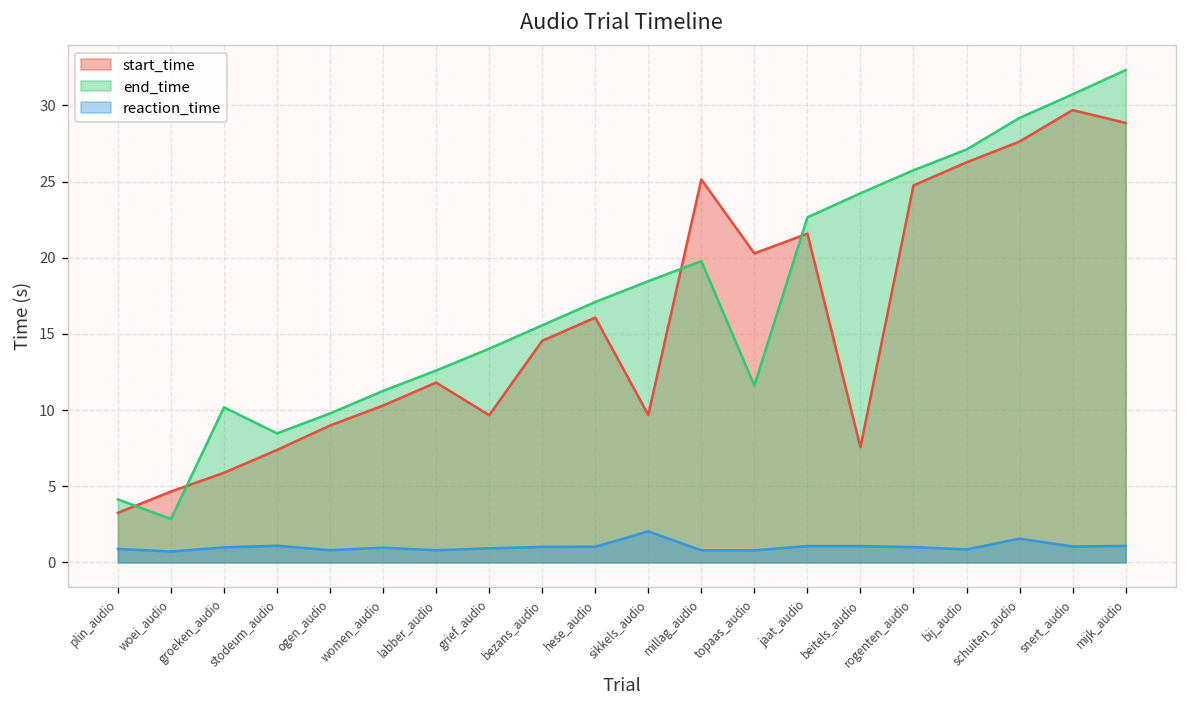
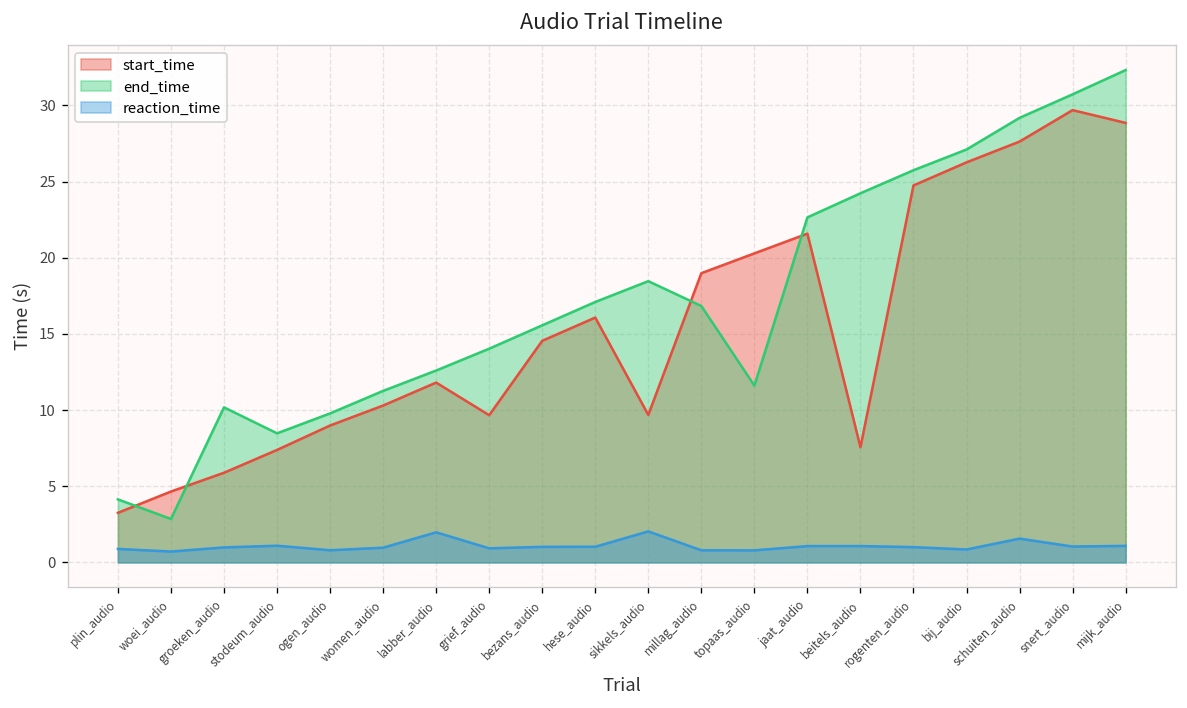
  {
    "start_time": {
      "plin_audio": 3.3,
      "woei_audio": 4.6,
      "groeken_audio": 5.9,
      "stodeum_audio": 7.4,
      "ogen_audio": 9.0,
      "women_audio": 10.3,
      "labber_audio": 11.8,
      "grief_audio": 9.7,
      "bezans_audio": 14.5,
      "hese_audio": 16.1,
      "sikkels_audio": 9.7,
-     "millag_audio": 25.1,
+     "millag_audio": 19.0,
      "topaas_audio": 20.3,
      "jaat_audio": 21.6,
      "beitels_audio": 7.6,
      "rogenten_audio": 24.7,
      "bij_audio": 26.3,
      "schuiten_audio": 27.6,
      "snert_audio": 29.7,
      "mijk_audio": 28.8
    },
    "end_time": {
      "plin_audio": 4.1,
      "woei_audio": 2.8,
      "groeken_audio": 10.2,
      "stodeum_audio": 8.5,
      "ogen_audio": 9.8,
      "women_audio": 11.3,
      "labber_audio": 12.6,
      "grief_audio": 14.0,
      "bezans_audio": 15.6,
      "hese_audio": 17.1,
      "sikkels_audio": 18.5,
-     "millag_audio": 19.8,
+     "millag_audio": 16.8,
      "topaas_audio": 11.6,
      "jaat_audio": 22.6,
      "beitels_audio": 24.2,
      "rogenten_audio": 25.7,
      "bij_audio": 27.1,
      "schuiten_audio": 29.2,
      "snert_audio": 30.7,
      "mijk_audio": 32.3
    },
    "reaction_time": {
      "plin_audio": 0.9,
      "woei_audio": 0.7,
      "groeken_audio": 1.0,
      "stodeum_audio": 1.1,
      "ogen_audio": 0.8,
      "women_audio": 1.0,
-     "labber_audio": 0.8,
+     "labber_audio": 2.0,
      "grief_audio": 0.9,
      "bezans_audio": 1.0,
      "hese_audio": 1.0,
      "sikkels_audio": 2.0,
      "millag_audio": 0.8,
      "topaas_audio": 0.8,
      "jaat_audio": 1.1,
      "beitels_audio": 1.1,
      "rogenten_audio": 1.0,
      "bij_audio": 0.8,
      "schuiten_audio": 1.6,
      "snert_audio": 1.0,
      "mijk_audio": 1.1
    }
  }
